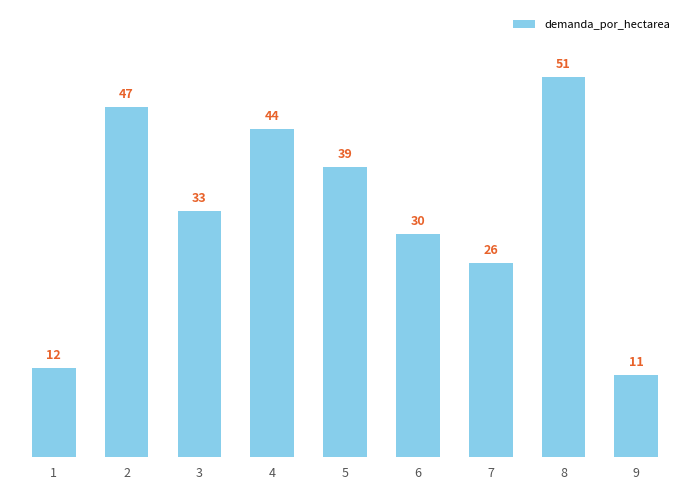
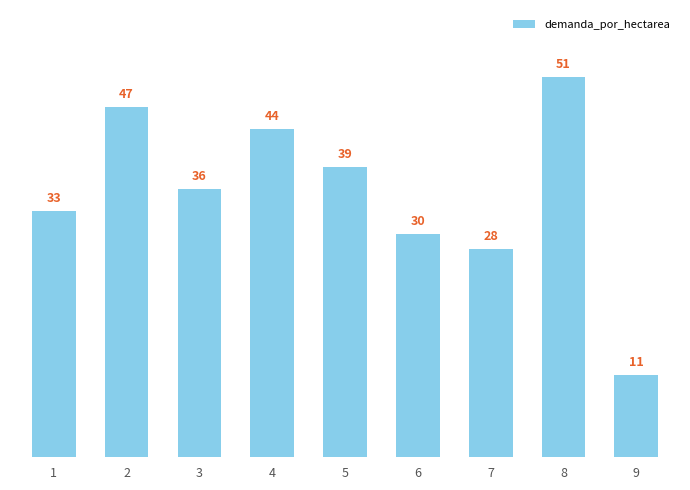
  {
-   "1": 12,
+   "1": 33,
    "2": 47,
-   "3": 33,
+   "3": 36,
    "4": 44,
    "5": 39,
    "6": 30,
-   "7": 26,
+   "7": 28,
    "8": 51,
    "9": 11
  }
